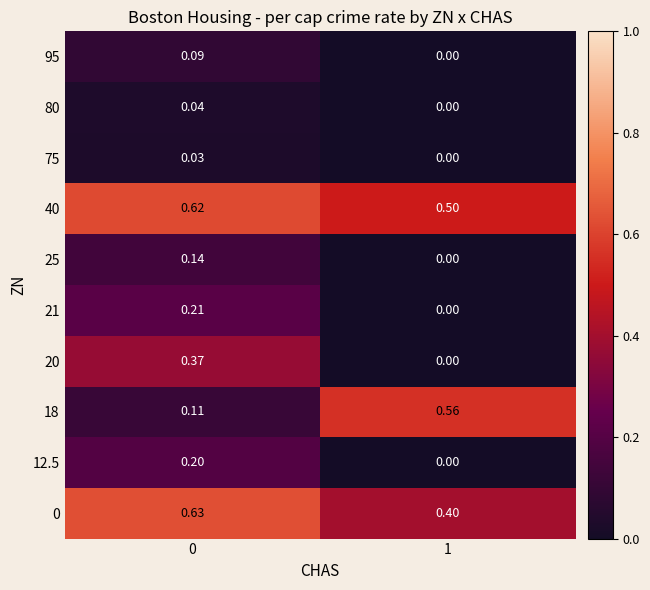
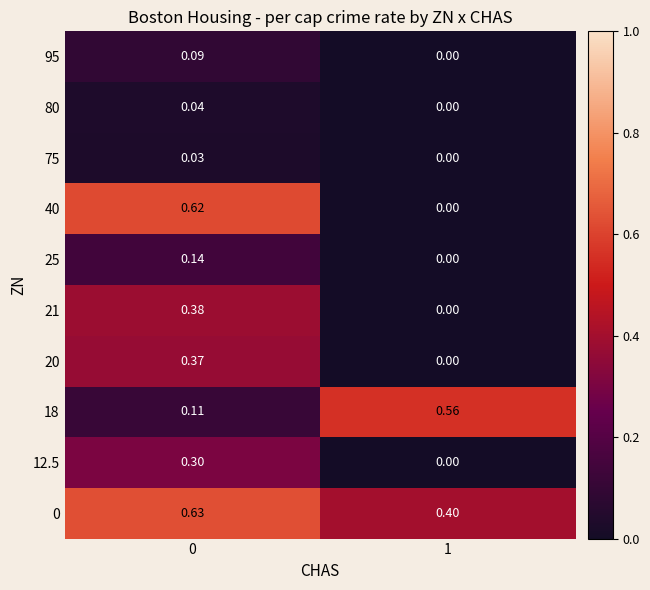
  {
    "95": {
      "0": 0.09,
      "1": 0.00
    },
    "80": {
      "0": 0.04,
      "1": 0.00
    },
    "75": {
      "0": 0.03,
      "1": 0.00
    },
    "40": {
      "0": 0.62,
-     "1": 0.50
+     "1": 0.00
    },
    "25": {
      "0": 0.14,
      "1": 0.00
    },
    "21": {
-     "0": 0.21,
+     "0": 0.38,
      "1": 0.00
    },
    "20": {
      "0": 0.37,
      "1": 0.00
    },
    "18": {
      "0": 0.11,
      "1": 0.56
    },
    "12.5": {
-     "0": 0.20,
+     "0": 0.30,
      "1": 0.00
    },
    "0": {
      "0": 0.63,
      "1": 0.40
    }
  }
